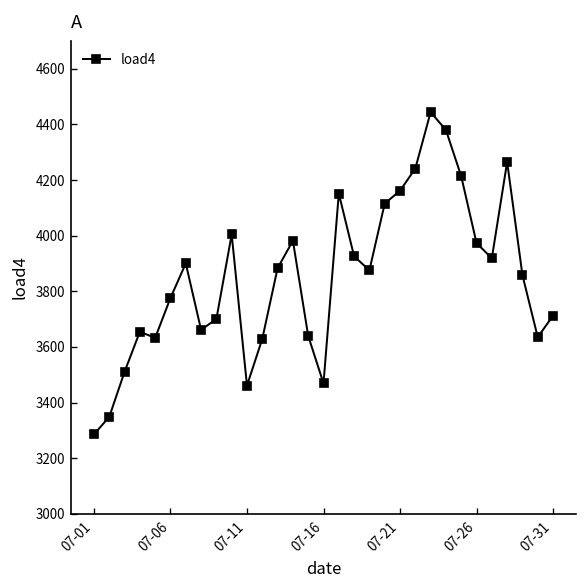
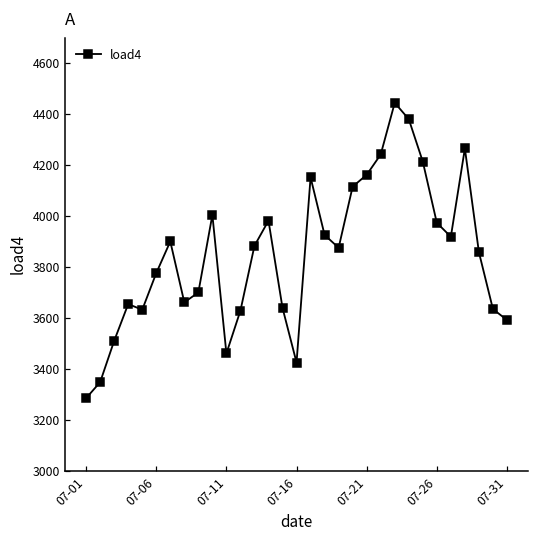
  {
    "07-01": 3290,
    "07-06": 3780,
    "07-11": 3460,
-   "07-16": 3470,
+   "07-16": 3430,
    "07-21": 4160,
    "07-26": 3970,
-   "07-31": 3710
+   "07-31": 3590
  }
